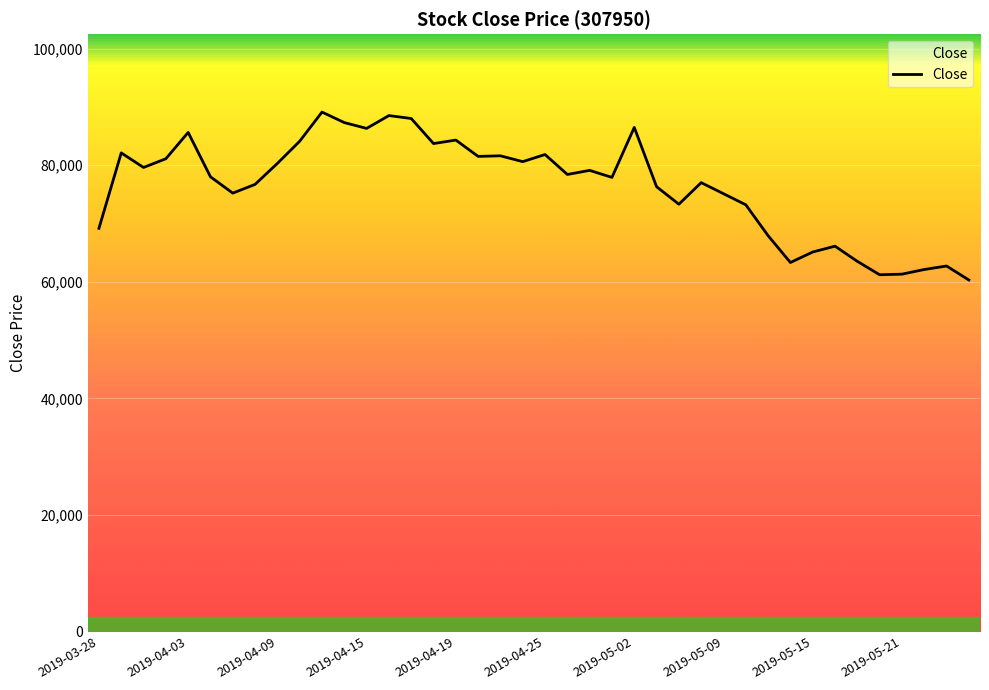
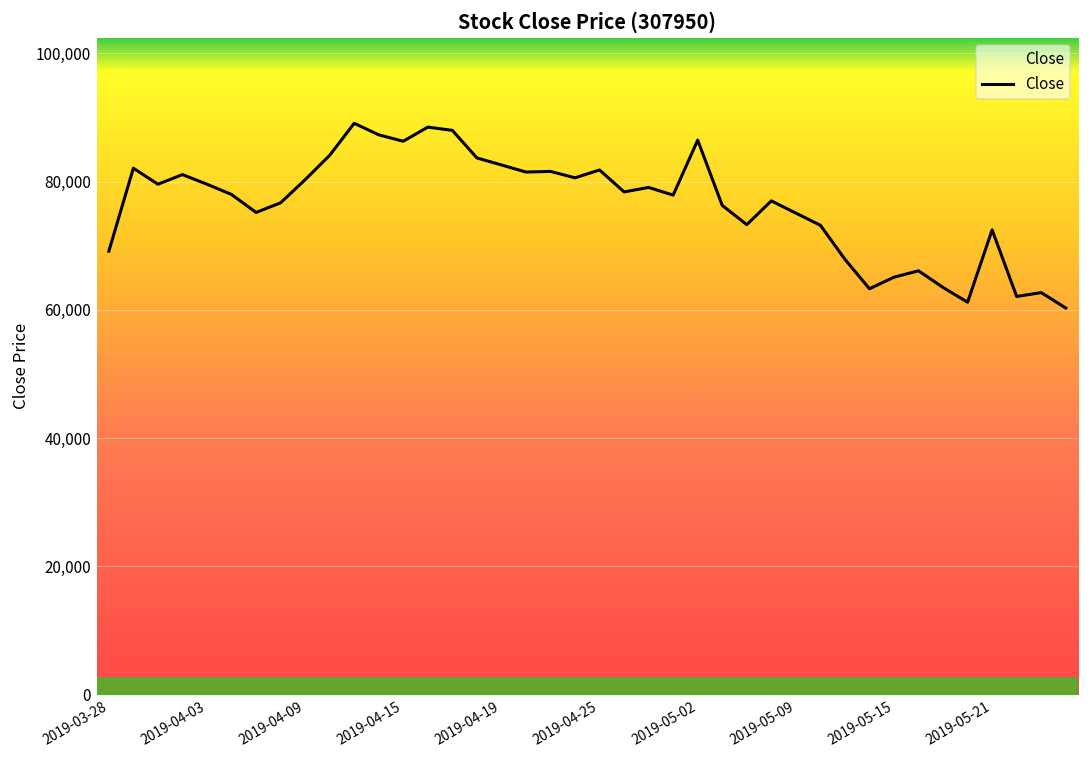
  {
    "2019-03-28": "69,000",
-   "2019-04-03": "86,000",
+   "2019-04-03": "80,000",
    "2019-04-09": "80,000",
    "2019-04-15": "86,000",
-   "2019-04-19": "84,000",
+   "2019-04-19": "83,000",
    "2019-04-25": "82,000",
    "2019-05-02": "86,000",
    "2019-05-09": "75,000",
    "2019-05-15": "65,000",
-   "2019-05-21": "61,000"
+   "2019-05-21": "72,000"
  }
